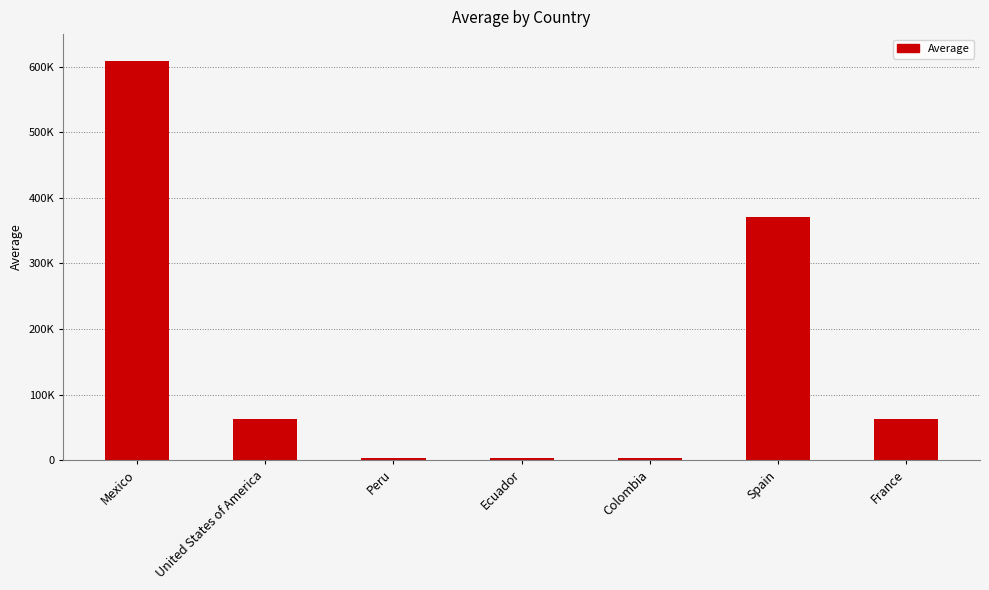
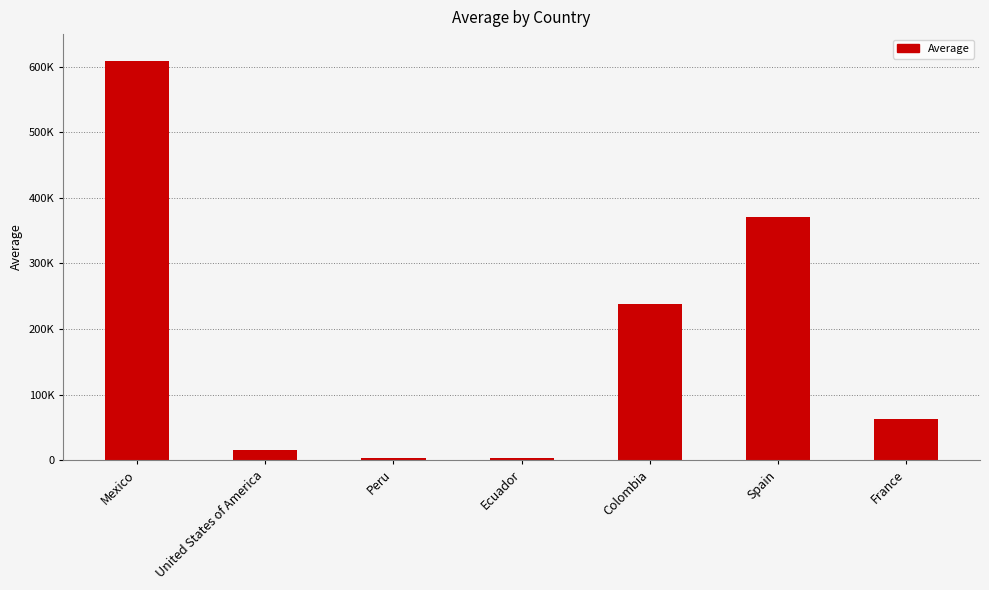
  {
    "Mexico": 610000,
-   "United States of America": 60000,
-   "Colombia": 0,
+   "United States of America": 20000,
+   "Colombia": 240000,
    "Spain": 370000,
    "France": 60000
  }
